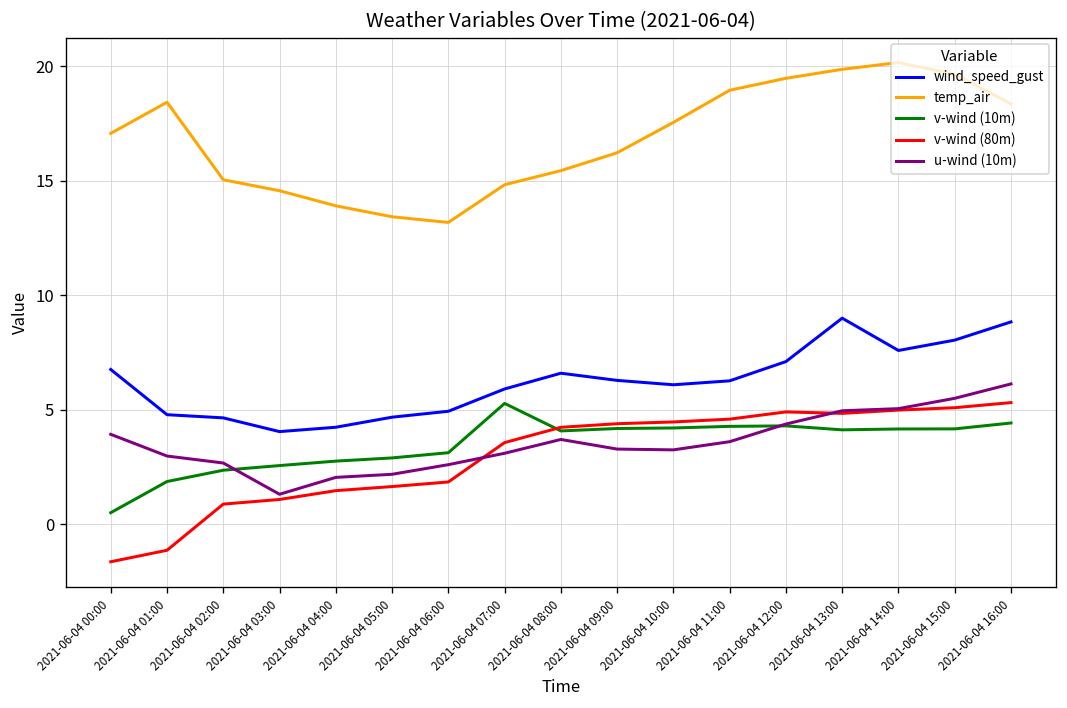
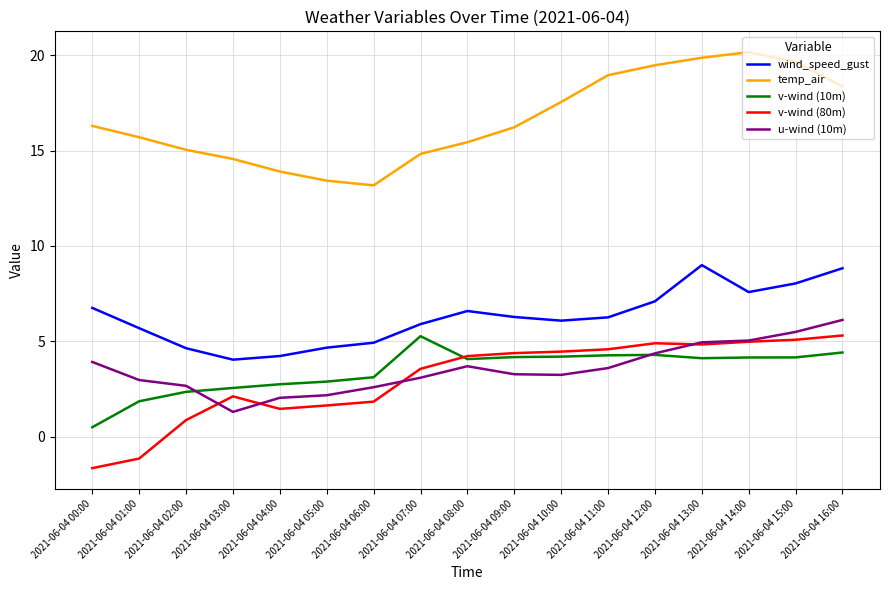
  {
    "wind_speed_gust": {
      "2021-06-04 00:00": 6.8,
-     "2021-06-04 01:00": 4.8,
+     "2021-06-04 01:00": 5.7,
      "2021-06-04 02:00": 4.6,
      "2021-06-04 03:00": 4.0,
      "2021-06-04 04:00": 4.2,
      "2021-06-04 05:00": 4.7,
      "2021-06-04 06:00": 4.9,
      "2021-06-04 07:00": 5.9,
      "2021-06-04 08:00": 6.6,
      "2021-06-04 09:00": 6.3,
      "2021-06-04 10:00": 6.1,
      "2021-06-04 11:00": 6.3,
      "2021-06-04 12:00": 7.1,
      "2021-06-04 13:00": 9.0,
      "2021-06-04 14:00": 7.6,
      "2021-06-04 15:00": 8.0,
      "2021-06-04 16:00": 8.8
    },
    "temp_air": {
-     "2021-06-04 00:00": 17.1,
-     "2021-06-04 01:00": 18.4,
+     "2021-06-04 00:00": 16.3,
+     "2021-06-04 01:00": 15.7,
      "2021-06-04 02:00": 15.0,
      "2021-06-04 03:00": 14.6,
      "2021-06-04 04:00": 13.9,
      "2021-06-04 05:00": 13.4,
      "2021-06-04 06:00": 13.2,
      "2021-06-04 07:00": 14.8,
      "2021-06-04 08:00": 15.4,
      "2021-06-04 09:00": 16.2,
      "2021-06-04 10:00": 17.5,
      "2021-06-04 11:00": 18.9,
      "2021-06-04 12:00": 19.5,
      "2021-06-04 13:00": 19.9
    },
    "v-wind (10m)": {
      "2021-06-04 00:00": 0.5,
      "2021-06-04 01:00": 1.9,
      "2021-06-04 02:00": 2.4,
      "2021-06-04 03:00": 2.6,
      "2021-06-04 04:00": 2.8,
      "2021-06-04 05:00": 2.9,
      "2021-06-04 06:00": 3.1,
      "2021-06-04 07:00": 5.3,
      "2021-06-04 08:00": 4.1,
      "2021-06-04 09:00": 4.2,
      "2021-06-04 10:00": 4.2,
      "2021-06-04 11:00": 4.3,
      "2021-06-04 13:00": 4.1,
      "2021-06-04 14:00": 4.2,
      "2021-06-04 15:00": 4.2,
      "2021-06-04 16:00": 4.4
    },
    "v-wind (80m)": {
      "2021-06-04 00:00": -1.6,
      "2021-06-04 01:00": -1.1,
      "2021-06-04 02:00": 0.9,
-     "2021-06-04 03:00": 1.1,
+     "2021-06-04 03:00": 2.1,
      "2021-06-04 04:00": 1.5,
      "2021-06-04 05:00": 1.6,
      "2021-06-04 06:00": 1.8,
      "2021-06-04 07:00": 3.6,
      "2021-06-04 08:00": 4.2,
      "2021-06-04 09:00": 4.4,
      "2021-06-04 10:00": 4.5,
      "2021-06-04 11:00": 4.6,
      "2021-06-04 12:00": 4.9,
      "2021-06-04 15:00": 5.1,
      "2021-06-04 16:00": 5.3
    },
    "u-wind (10m)": {
      "2021-06-04 00:00": 3.9,
      "2021-06-04 01:00": 3.0,
      "2021-06-04 02:00": 2.7,
      "2021-06-04 03:00": 1.3,
      "2021-06-04 04:00": 2.0,
      "2021-06-04 05:00": 2.2,
      "2021-06-04 06:00": 2.6,
      "2021-06-04 07:00": 3.1,
      "2021-06-04 08:00": 3.7,
      "2021-06-04 09:00": 3.3,
      "2021-06-04 10:00": 3.2,
      "2021-06-04 11:00": 3.6,
      "2021-06-04 15:00": 5.5,
      "2021-06-04 16:00": 6.1
    }
  }
